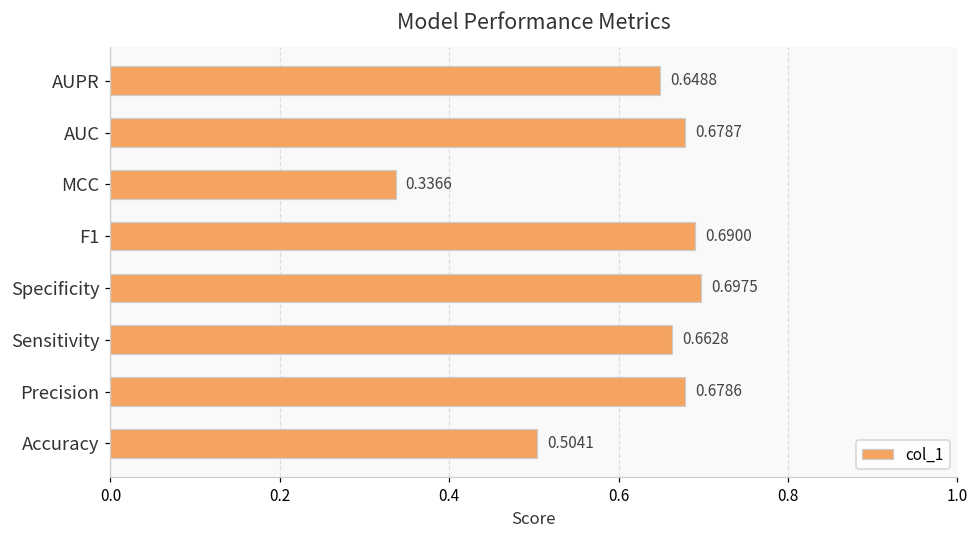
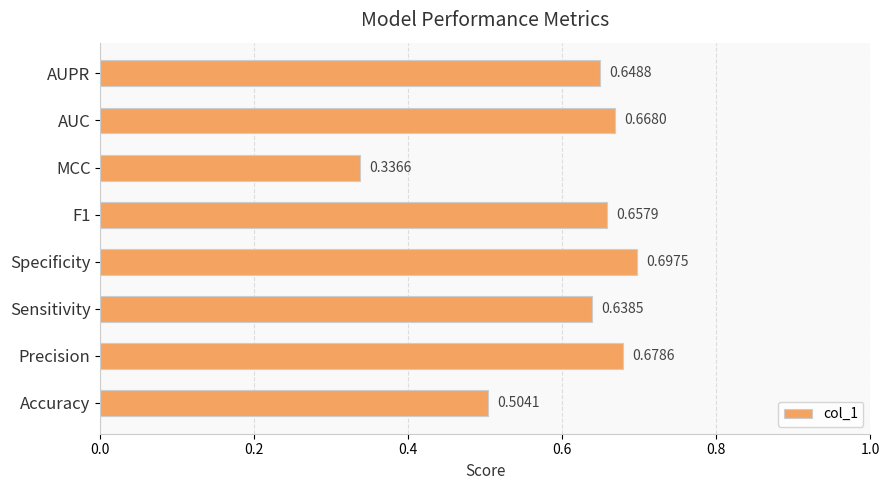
  {
    "AUPR": 0.6488,
-   "AUC": 0.6787,
+   "AUC": 0.6680,
    "MCC": 0.3366,
-   "F1": 0.6900,
+   "F1": 0.6579,
    "Specificity": 0.6975,
-   "Sensitivity": 0.6628,
+   "Sensitivity": 0.6385,
    "Precision": 0.6786,
    "Accuracy": 0.5041
  }
